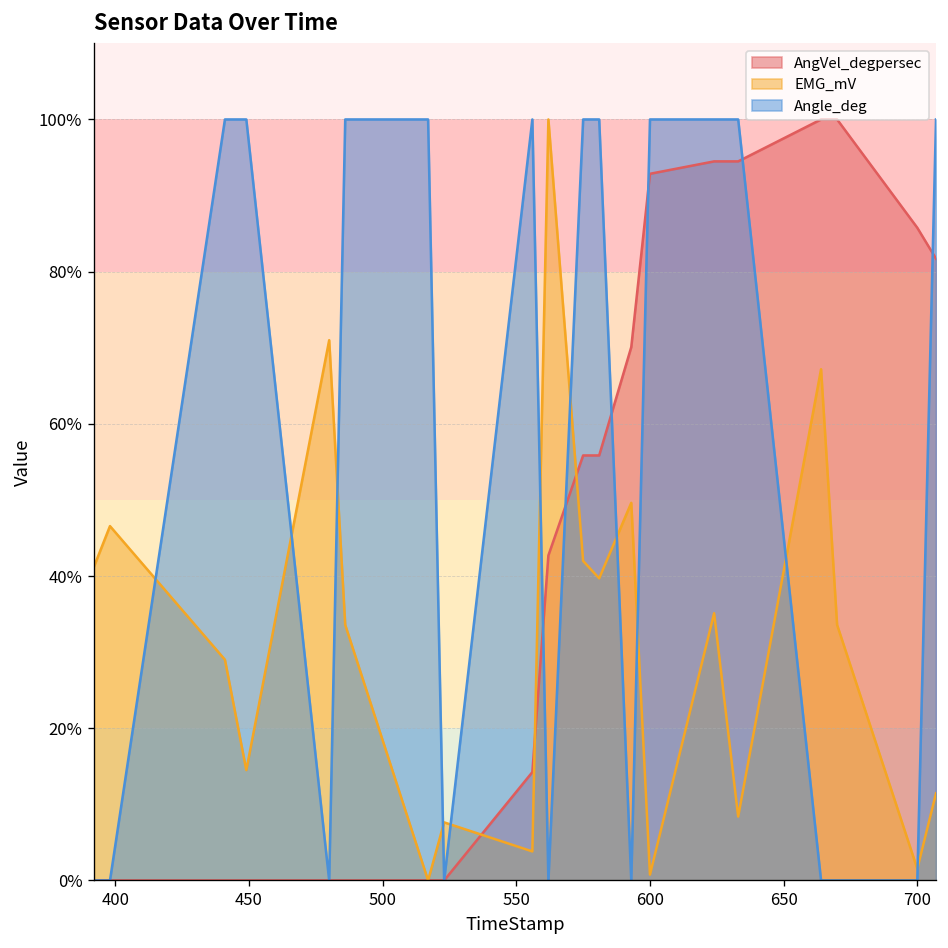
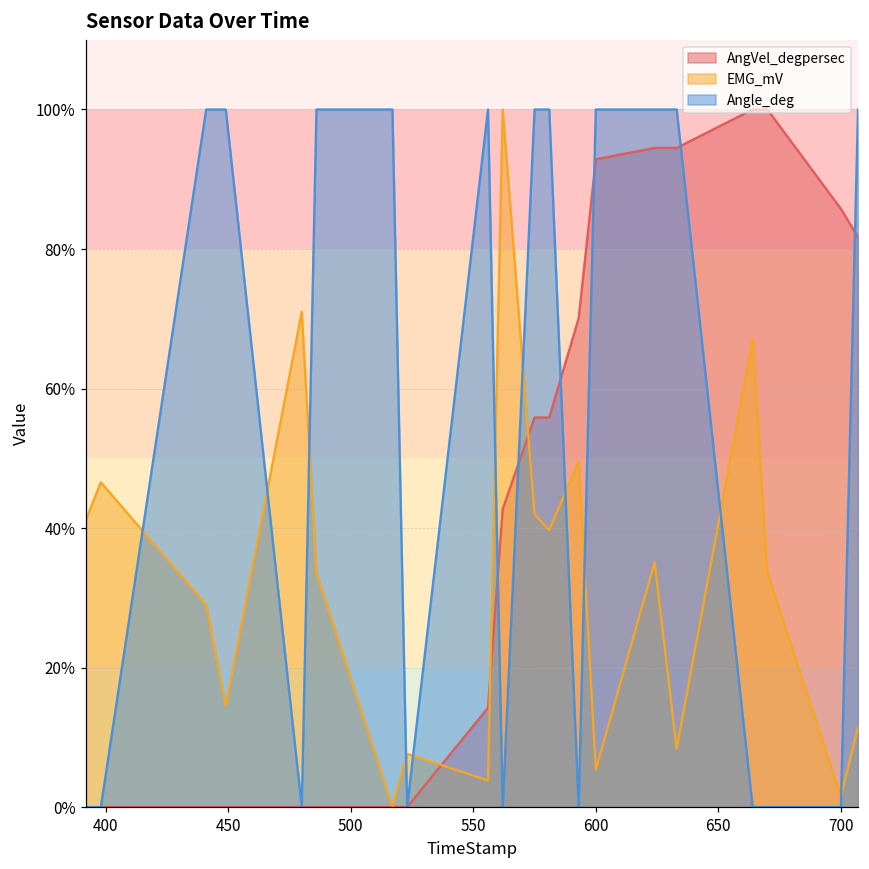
  {
    "AngVel_degpersec": {
      "600": "93%",
      "700": "86%"
    },
    "EMG_mV": {
-     "600": "1%",
+     "600": "5%",
      "700": "2%"
    },
    "Angle_deg": {
      "600": "100%",
      "700": "0%"
    }
  }
